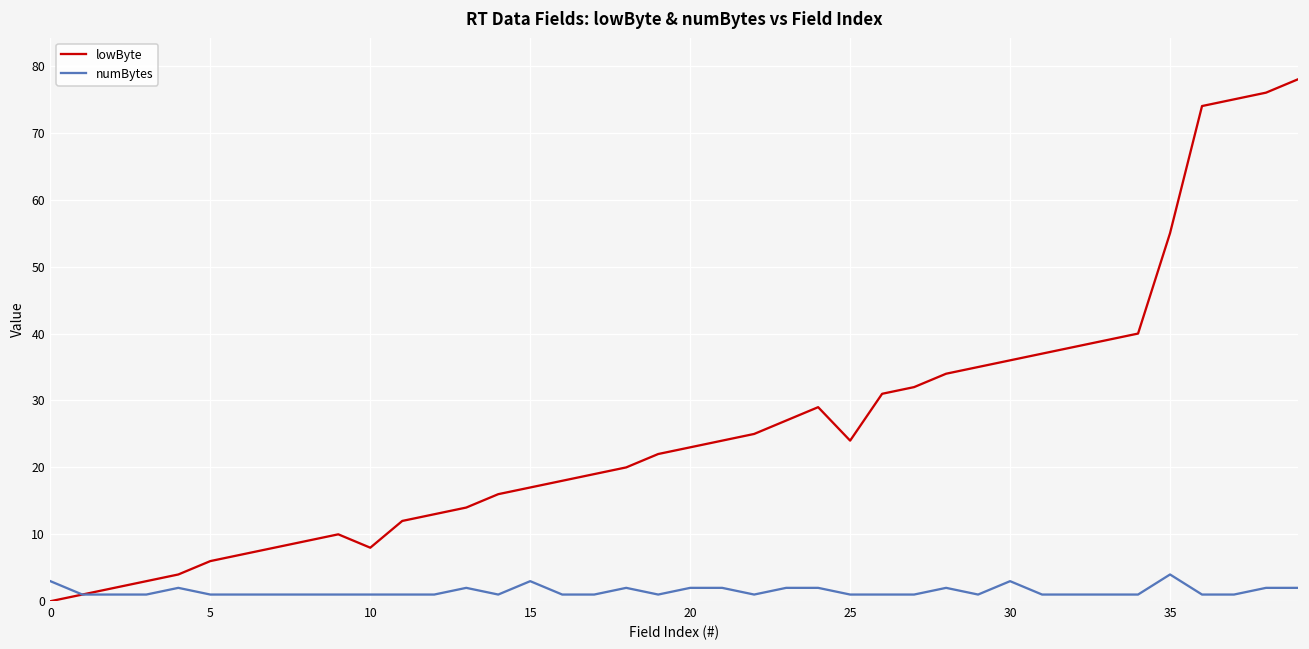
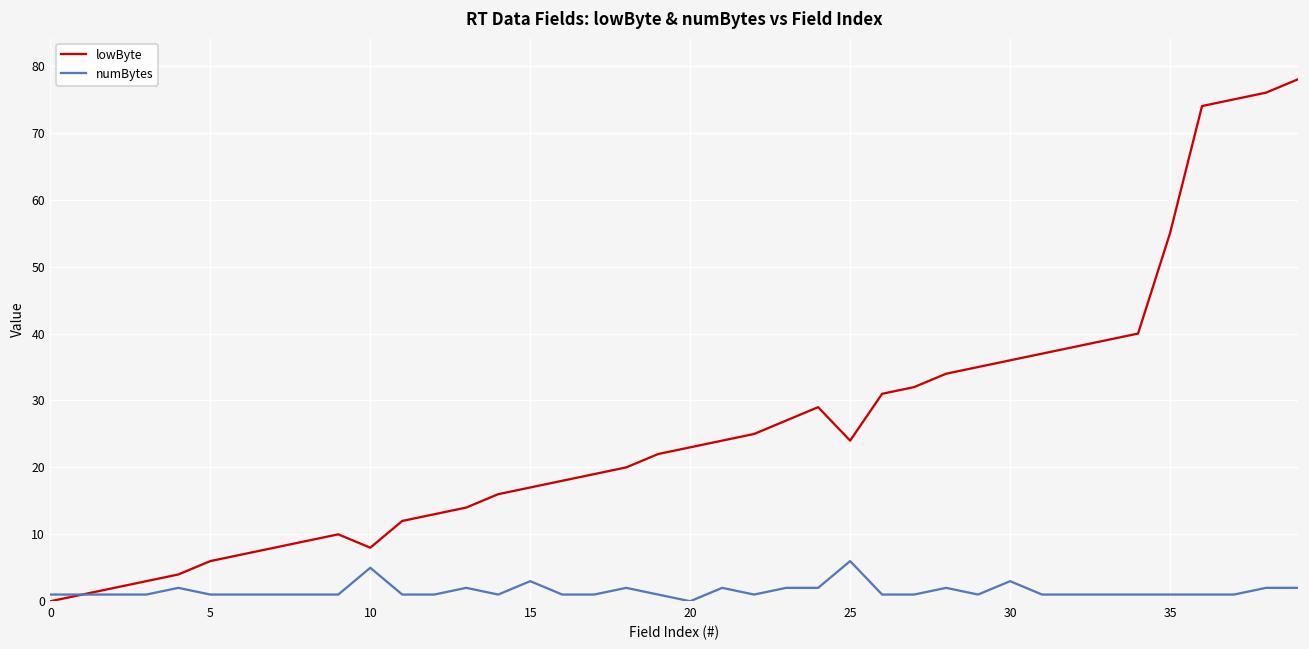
  {
    "lowByte": {
      "0": 0,
      "5": 6,
      "10": 8,
      "15": 17,
      "20": 23,
      "25": 24,
      "30": 36,
      "35": 55
    },
    "numBytes": {
-     "0": 3,
+     "0": 1,
      "5": 1,
-     "10": 1,
+     "10": 5,
      "15": 3,
-     "20": 2,
-     "25": 1,
+     "20": 0,
+     "25": 6,
      "30": 3,
-     "35": 4
+     "35": 1
    }
  }
